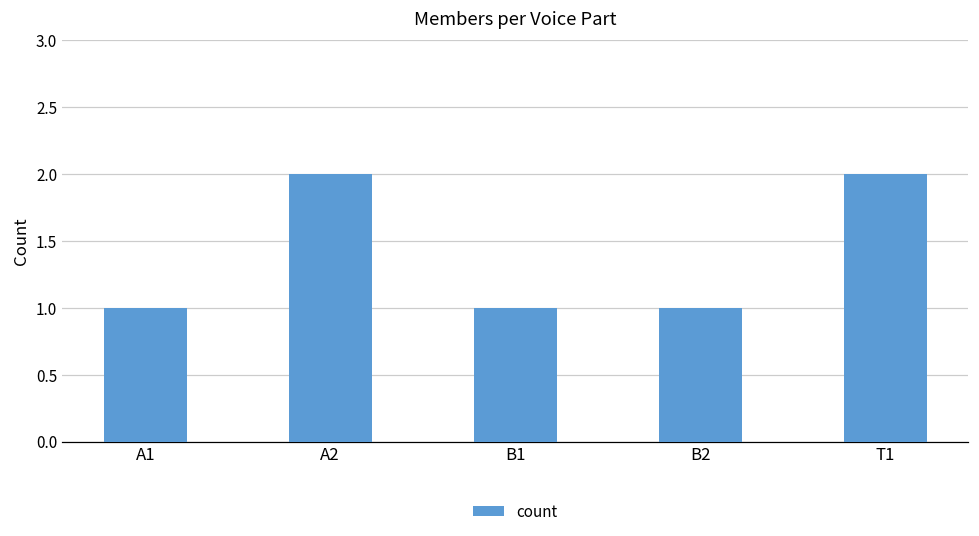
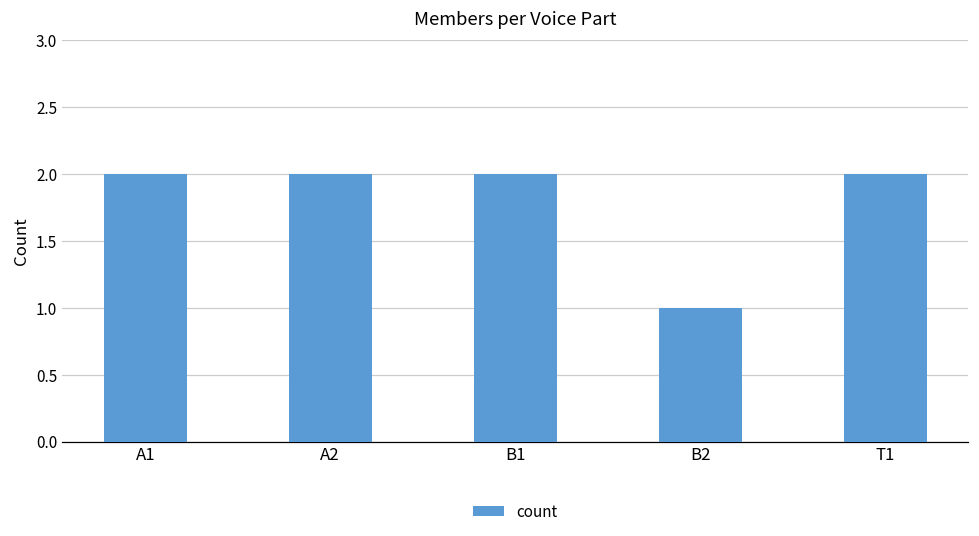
  {
-   "A1": 1,
+   "A1": 2,
    "A2": 2,
-   "B1": 1,
+   "B1": 2,
    "B2": 1,
    "T1": 2
  }
